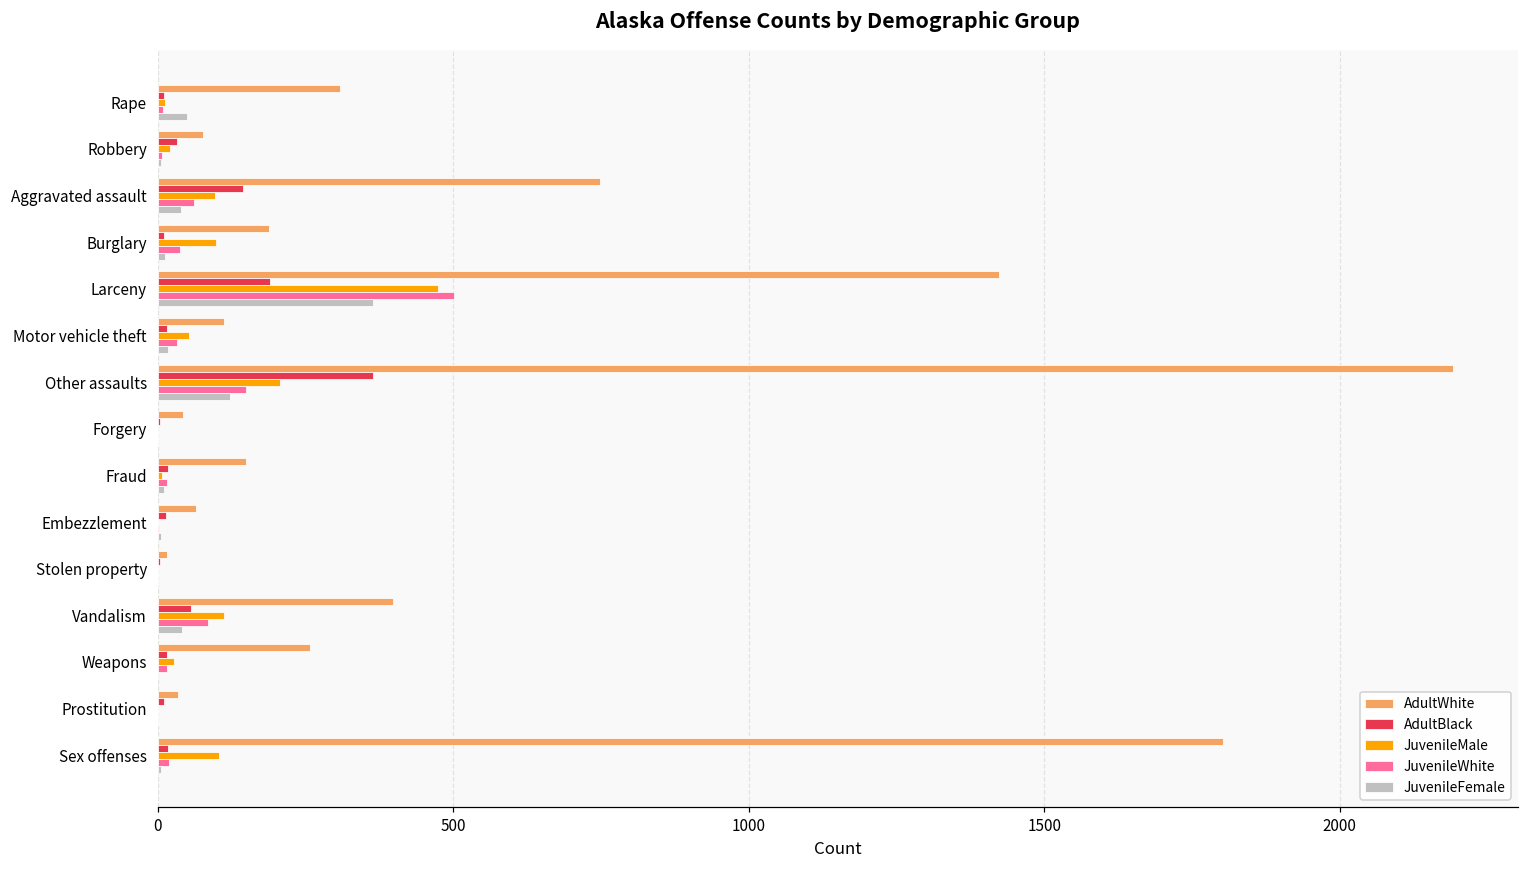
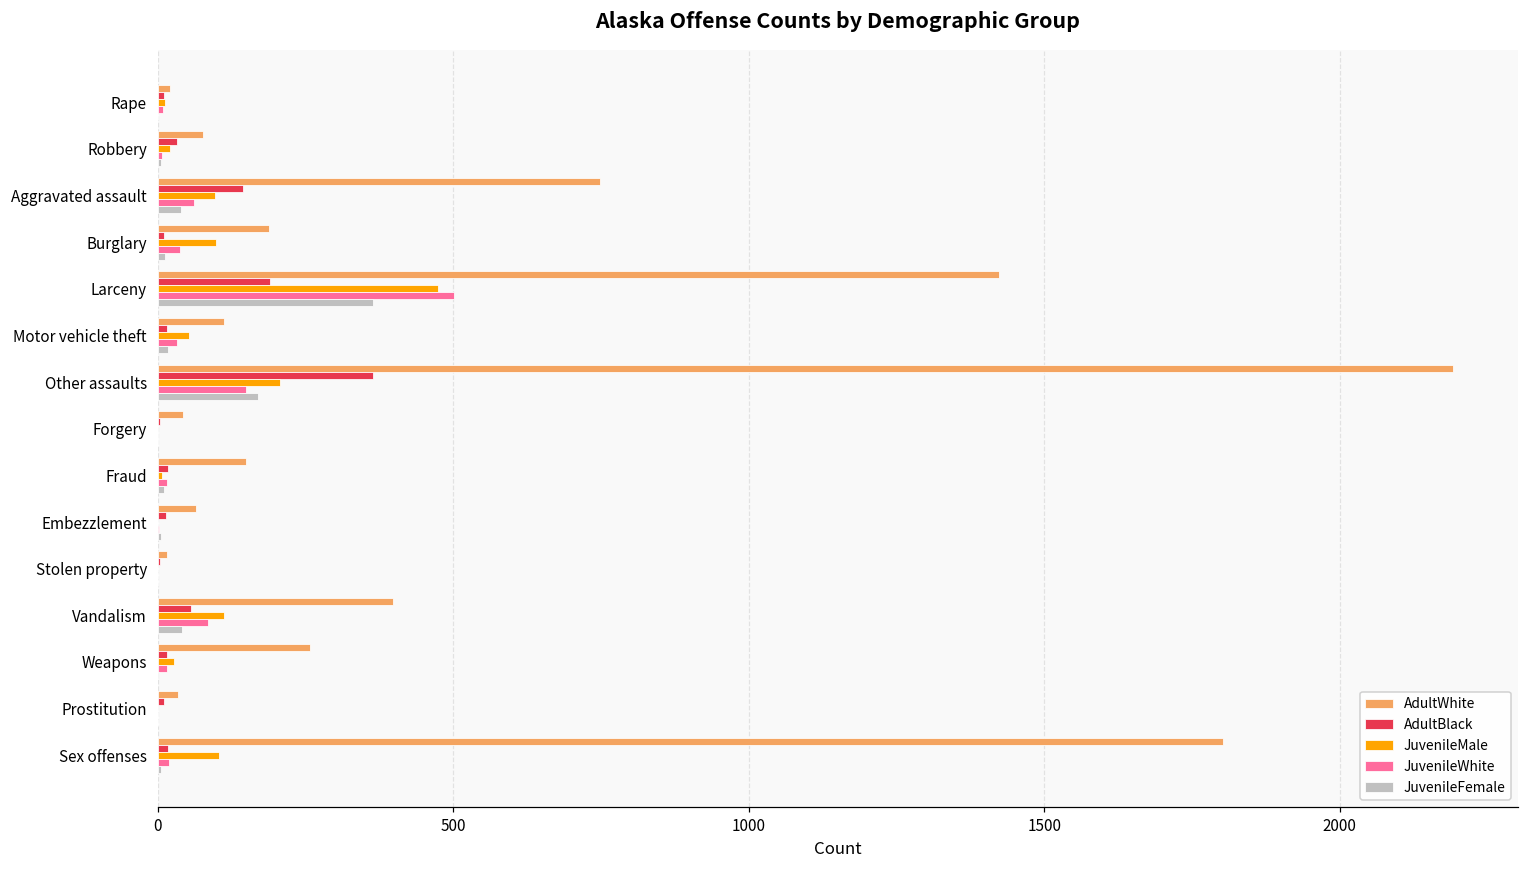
  {
    "AdultWhite": {
-     "Rape": 310,
+     "Rape": 20,
      "Robbery": 80,
      "Aggravated assault": 750,
      "Burglary": 190,
      "Larceny": 1420,
      "Motor vehicle theft": 110,
      "Other assaults": 2190,
      "Forgery": 40,
      "Fraud": 150,
      "Embezzlement": 60,
      "Stolen property": 20,
      "Vandalism": 400,
      "Weapons": 260,
      "Prostitution": 40,
      "Sex offenses": 1800
    },
    "AdultBlack": {
      "Rape": 10,
      "Robbery": 30,
      "Aggravated assault": 140,
      "Burglary": 10,
      "Larceny": 190,
      "Motor vehicle theft": 20,
      "Other assaults": 370,
      "Fraud": 20,
      "Embezzlement": 10,
      "Vandalism": 60,
      "Weapons": 20,
      "Prostitution": 10,
      "Sex offenses": 20
    },
    "JuvenileMale": {
      "Rape": 10,
      "Robbery": 20,
      "Aggravated assault": 100,
      "Burglary": 100,
      "Larceny": 470,
      "Motor vehicle theft": 50,
      "Other assaults": 210,
      "Fraud": 10,
      "Vandalism": 110,
      "Weapons": 30,
      "Prostitution": 0,
      "Sex offenses": 100
    },
    "JuvenileWhite": {
      "Rape": 10,
      "Robbery": 10,
      "Aggravated assault": 60,
      "Burglary": 40,
      "Larceny": 500,
      "Motor vehicle theft": 30,
      "Other assaults": 150,
      "Fraud": 20,
      "Vandalism": 90,
      "Weapons": 20,
      "Prostitution": 0,
      "Sex offenses": 20
    },
    "JuvenileFemale": {
-     "Rape": 50,
+     "Rape": 0,
      "Robbery": 10,
      "Aggravated assault": 40,
      "Burglary": 10,
      "Larceny": 360,
      "Motor vehicle theft": 20,
-     "Other assaults": 120,
+     "Other assaults": 170,
      "Forgery": 0,
      "Fraud": 10,
      "Embezzlement": 10,
      "Stolen property": 0,
      "Vandalism": 40,
      "Prostitution": 0,
      "Sex offenses": 10
    }
  }
